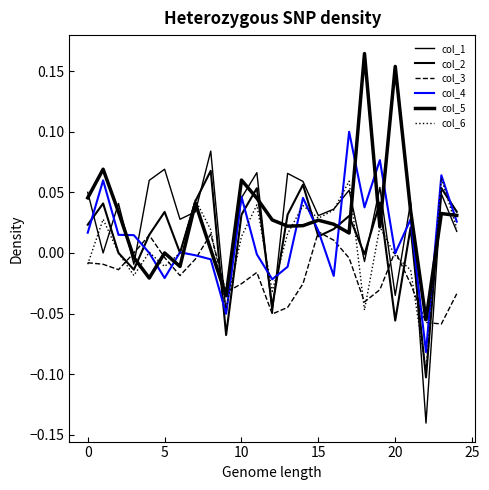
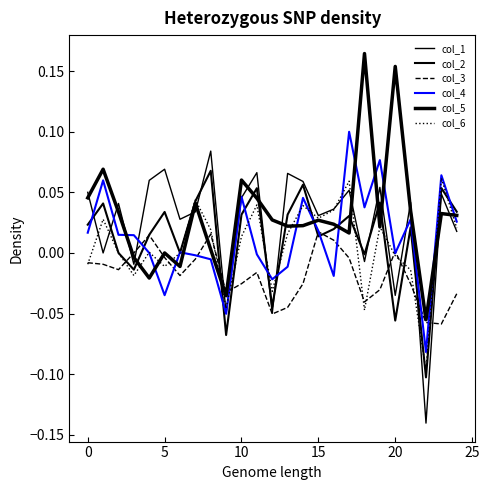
  {
    "col_4": {
      "0": 0.017,
-     "5": -0.021
+     "5": -0.035
    }
  }
